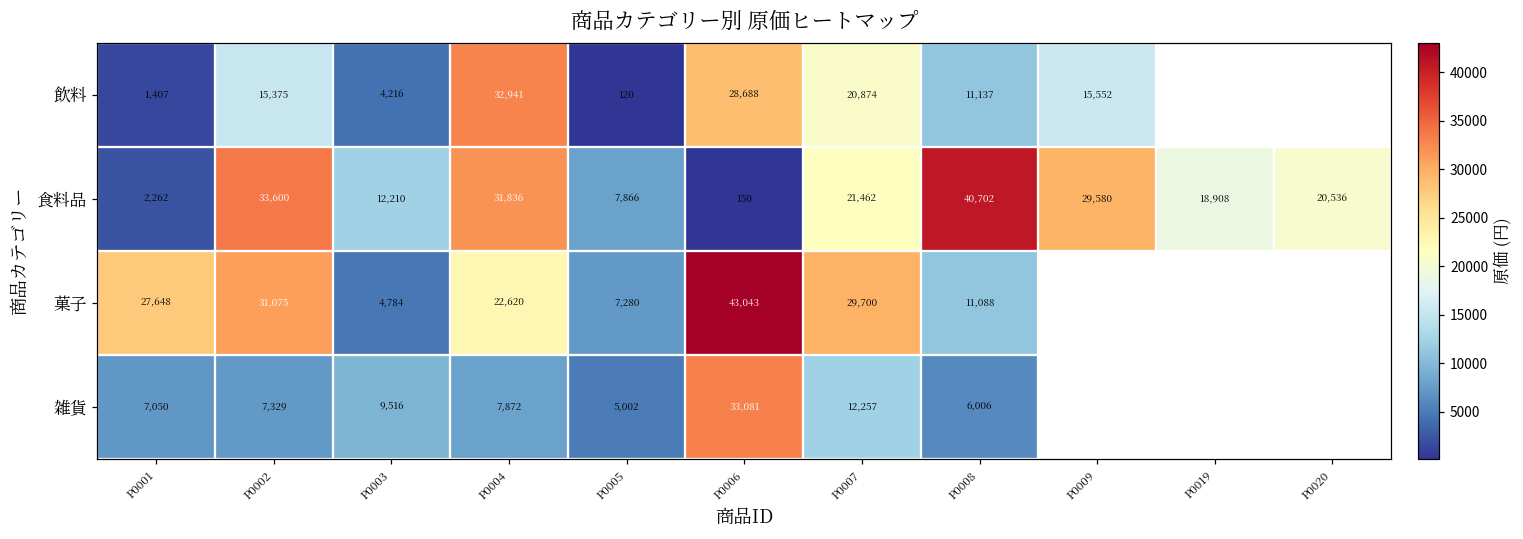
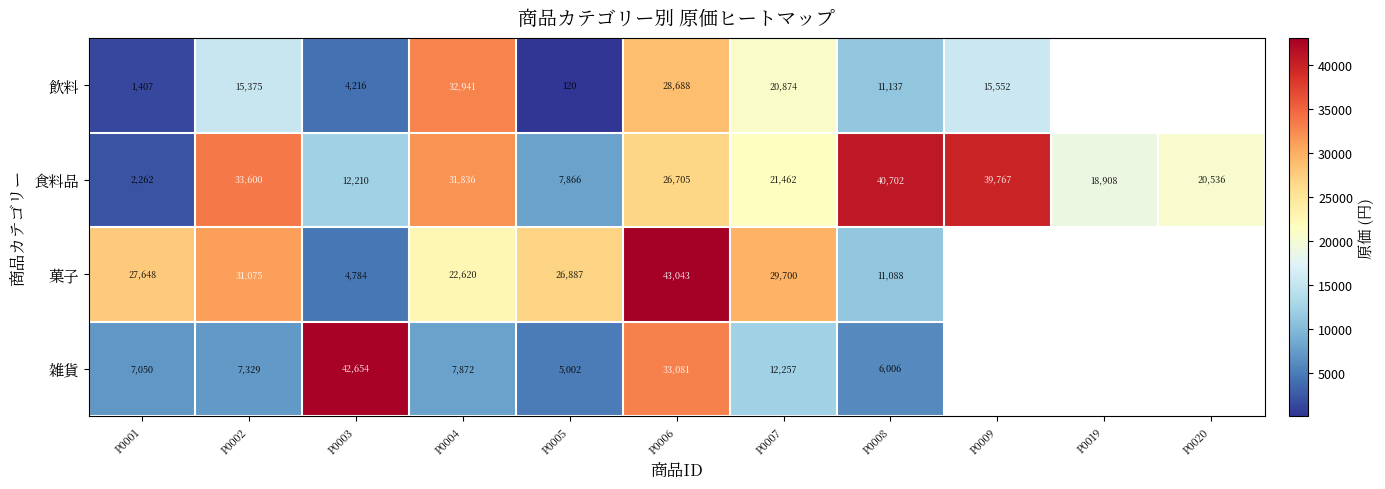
  {
    "飲料": {
      "P0001": "1,407",
      "P0002": "15,375",
      "P0003": "4,216",
      "P0004": "32,941",
      "P0005": "120",
      "P0006": "28,688",
      "P0007": "20,874",
      "P0008": "11,137",
      "P0009": "15,552"
    },
    "食料品": {
      "P0001": "2,262",
      "P0002": "33,600",
      "P0003": "12,210",
      "P0004": "31,836",
      "P0005": "7,866",
-     "P0006": "150",
+     "P0006": "26,705",
      "P0007": "21,462",
      "P0008": "40,702",
-     "P0009": "29,580",
+     "P0009": "39,767",
      "P0019": "18,908",
      "P0020": "20,536"
    },
    "菓子": {
      "P0001": "27,648",
      "P0002": "31,075",
      "P0003": "4,784",
      "P0004": "22,620",
-     "P0005": "7,280",
+     "P0005": "26,887",
      "P0006": "43,043",
      "P0007": "29,700",
      "P0008": "11,088"
    },
    "雑貨": {
      "P0001": "7,050",
      "P0002": "7,329",
-     "P0003": "9,516",
+     "P0003": "42,654",
      "P0004": "7,872",
      "P0005": "5,002",
      "P0006": "33,081",
      "P0007": "12,257",
      "P0008": "6,006"
    }
  }
